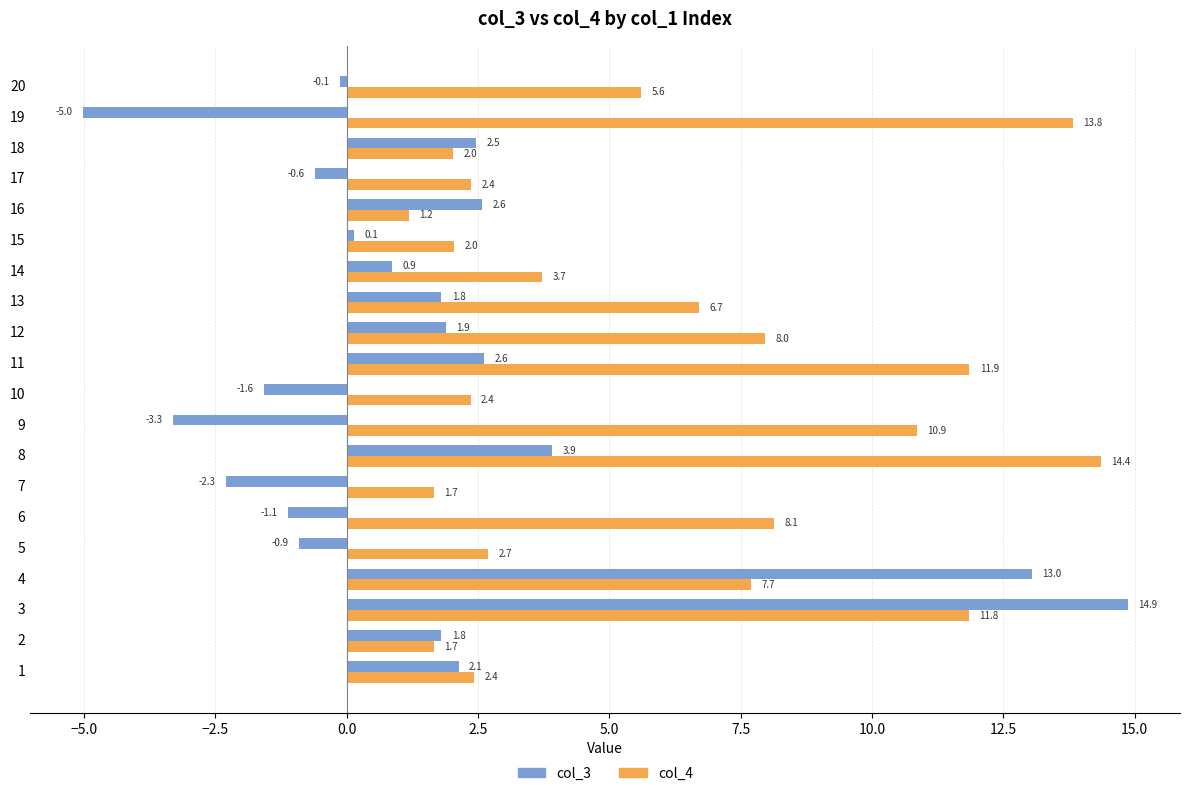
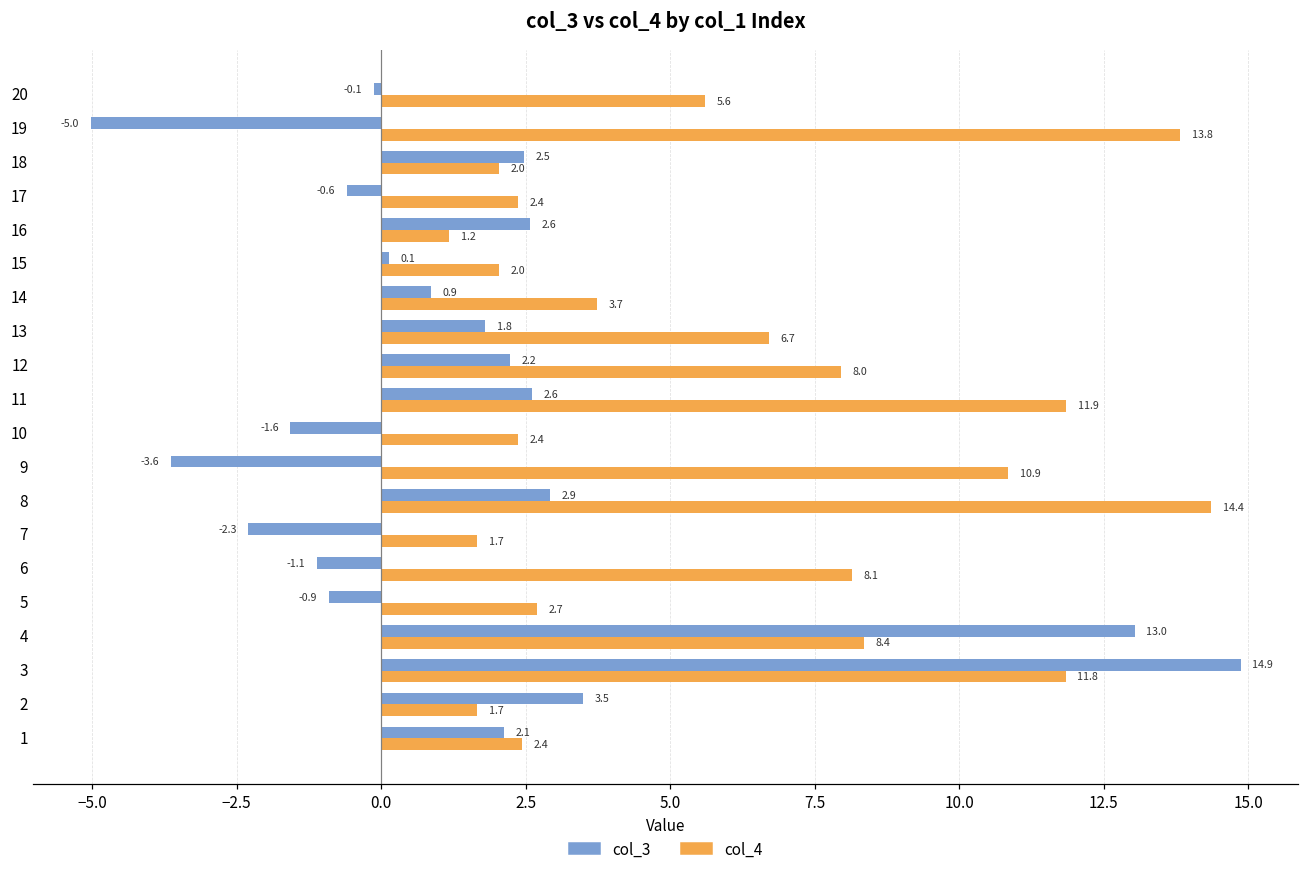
  {
    "col_3": {
      "20": -0.1,
      "19": -5.0,
      "18": 2.5,
      "17": -0.6,
      "16": 2.6,
      "15": 0.1,
      "14": 0.9,
      "13": 1.8,
-     "12": 1.9,
+     "12": 2.2,
      "11": 2.6,
      "10": -1.6,
-     "9": -3.3,
-     "8": 3.9,
+     "9": -3.6,
+     "8": 2.9,
      "7": -2.3,
      "6": -1.1,
      "5": -0.9,
      "4": 13.0,
      "3": 14.9,
-     "2": 1.8,
+     "2": 3.5,
      "1": 2.1
    },
    "col_4": {
      "20": 5.6,
      "19": 13.8,
      "18": 2.0,
      "17": 2.4,
      "16": 1.2,
      "15": 2.0,
      "14": 3.7,
      "13": 6.7,
      "12": 8.0,
      "11": 11.9,
      "10": 2.4,
      "9": 10.9,
      "8": 14.4,
      "7": 1.7,
      "6": 8.1,
      "5": 2.7,
-     "4": 7.7,
+     "4": 8.4,
      "3": 11.8,
      "2": 1.7,
      "1": 2.4
    }
  }
